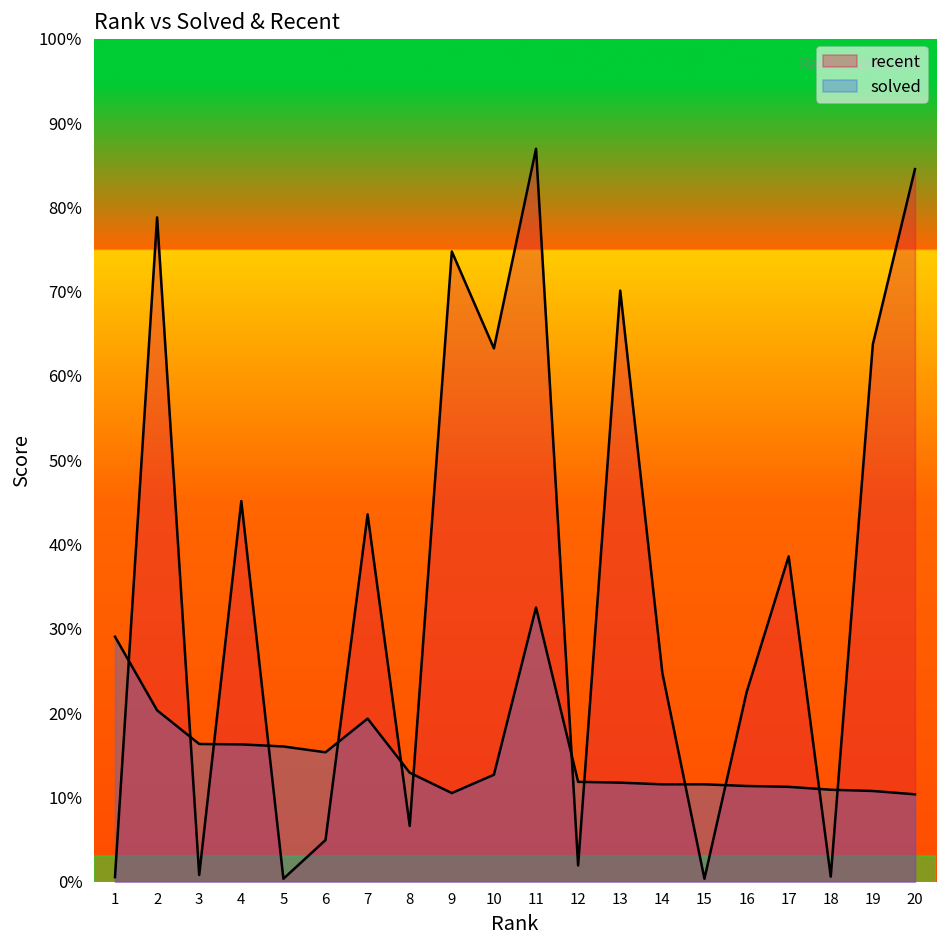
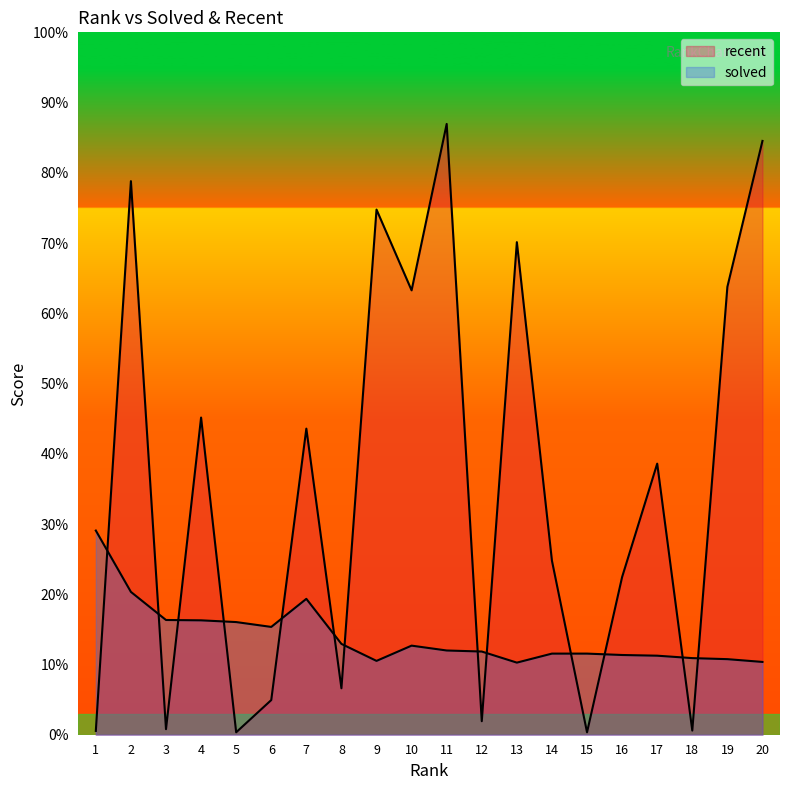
  {
    "recent": {
      "2": "79%",
      "4": "45%",
      "6": "5%",
      "7": "44%",
      "8": "7%",
      "9": "75%",
      "10": "63%",
      "11": "87%",
      "13": "70%",
      "14": "25%",
      "16": "22%",
      "17": "39%",
      "19": "64%",
      "20": "85%"
    },
    "solved": {
      "1": "29%",
      "2": "20%",
      "3": "16%",
      "4": "16%",
      "5": "16%",
      "6": "15%",
      "7": "19%",
      "8": "13%",
      "9": "11%",
      "10": "13%",
-     "11": "33%",
+     "11": "12%",
      "12": "12%",
-     "13": "12%",
+     "13": "10%",
      "14": "12%",
      "15": "12%",
      "16": "11%",
      "17": "11%",
      "18": "11%",
      "19": "11%",
      "20": "10%"
    }
  }
